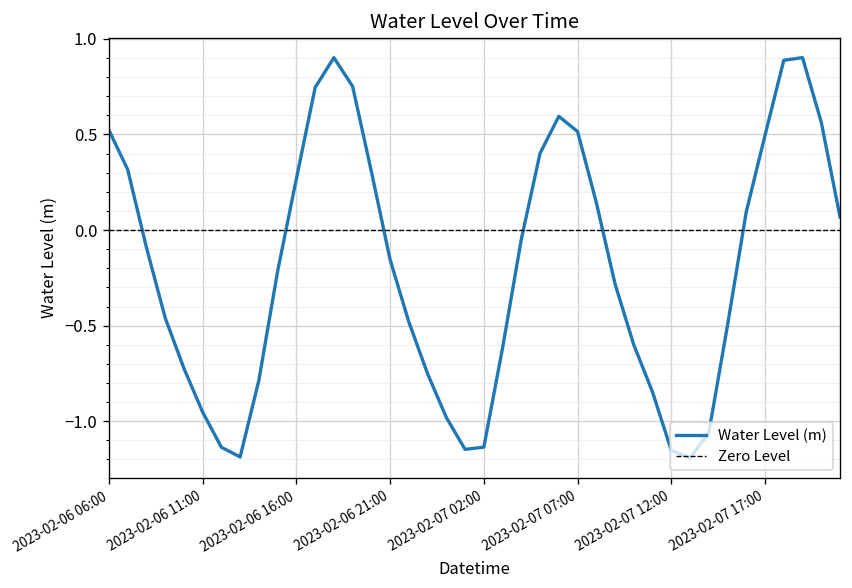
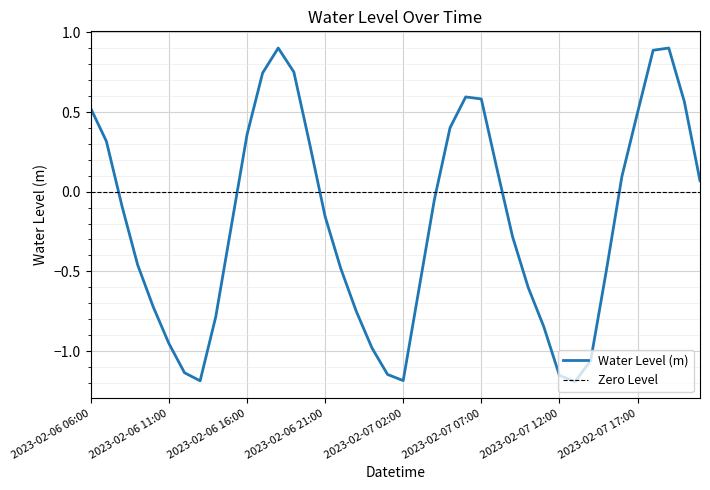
  {
    "2023-02-06 06:00": 0.52,
    "2023-02-06 11:00": -0.95,
-   "2023-02-06 16:00": 0.27,
+   "2023-02-06 16:00": 0.36,
    "2023-02-06 21:00": -0.16,
-   "2023-02-07 02:00": -1.14,
-   "2023-02-07 07:00": 0.52,
+   "2023-02-07 02:00": -1.19,
+   "2023-02-07 07:00": 0.58,
    "2023-02-07 17:00": 0.50
  }
